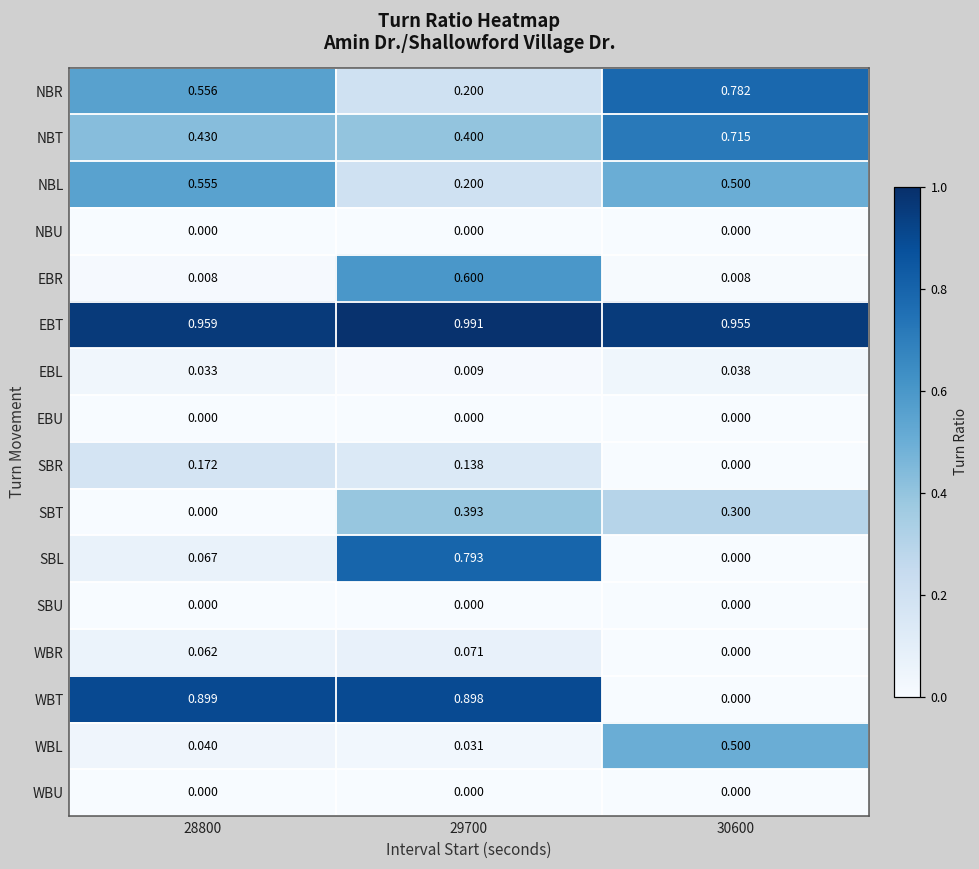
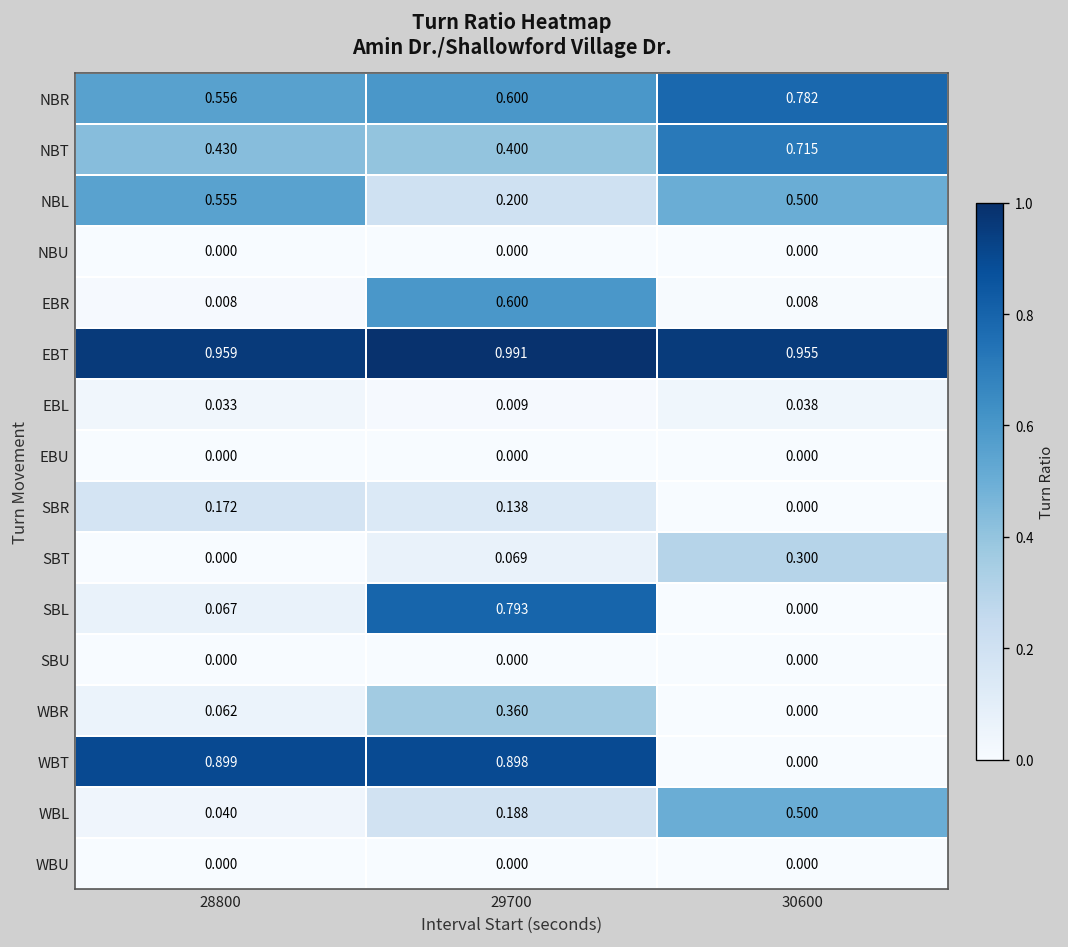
  {
    "NBR": {
      "28800": 0.556,
-     "29700": 0.200,
+     "29700": 0.600,
      "30600": 0.782
    },
    "NBT": {
      "28800": 0.430,
      "29700": 0.400,
      "30600": 0.715
    },
    "NBL": {
      "28800": 0.555,
      "29700": 0.200,
      "30600": 0.500
    },
    "NBU": {
      "28800": 0.000,
      "29700": 0.000,
      "30600": 0.000
    },
    "EBR": {
      "28800": 0.008,
      "29700": 0.600,
      "30600": 0.008
    },
    "EBT": {
      "28800": 0.959,
      "29700": 0.991,
      "30600": 0.955
    },
    "EBL": {
      "28800": 0.033,
      "29700": 0.009,
      "30600": 0.038
    },
    "EBU": {
      "28800": 0.000,
      "29700": 0.000,
      "30600": 0.000
    },
    "SBR": {
      "28800": 0.172,
      "29700": 0.138,
      "30600": 0.000
    },
    "SBT": {
      "28800": 0.000,
-     "29700": 0.393,
+     "29700": 0.069,
      "30600": 0.300
    },
    "SBL": {
      "28800": 0.067,
      "29700": 0.793,
      "30600": 0.000
    },
    "SBU": {
      "28800": 0.000,
      "29700": 0.000,
      "30600": 0.000
    },
    "WBR": {
      "28800": 0.062,
-     "29700": 0.071,
+     "29700": 0.360,
      "30600": 0.000
    },
    "WBT": {
      "28800": 0.899,
      "29700": 0.898,
      "30600": 0.000
    },
    "WBL": {
      "28800": 0.040,
-     "29700": 0.031,
+     "29700": 0.188,
      "30600": 0.500
    },
    "WBU": {
      "28800": 0.000,
      "29700": 0.000,
      "30600": 0.000
    }
  }
